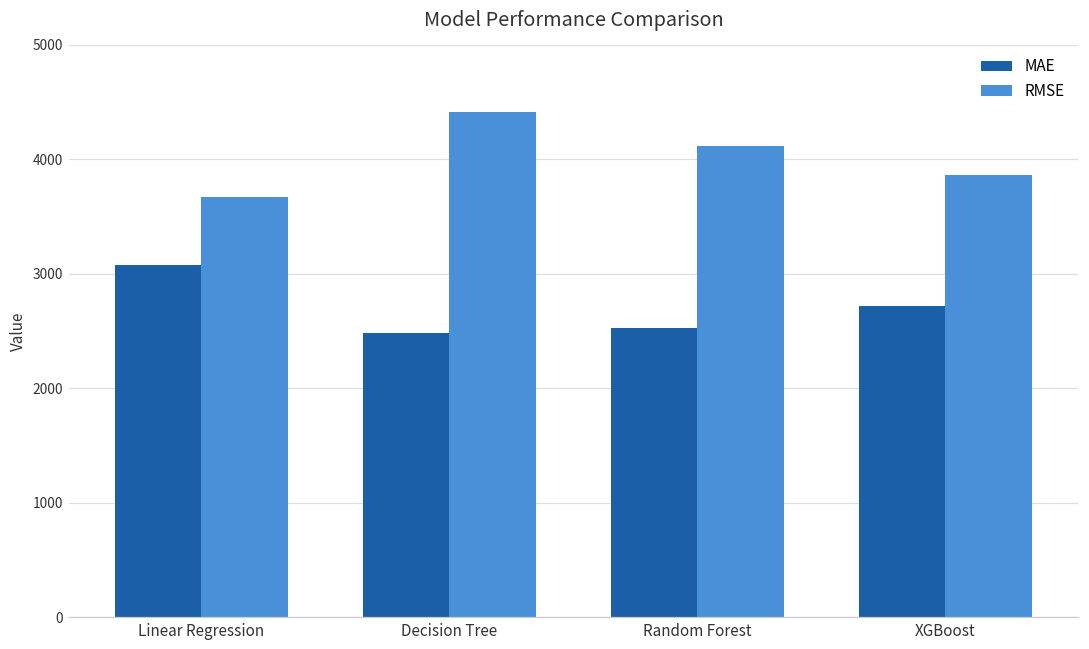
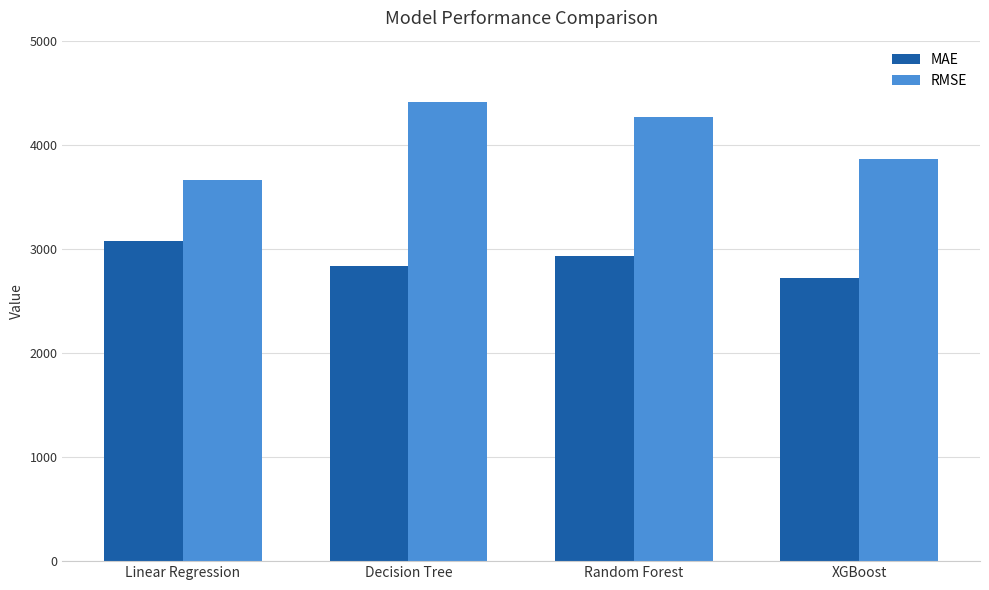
  {
    "MAE": {
      "Linear Regression": 3080,
-     "Decision Tree": 2480,
-     "Random Forest": 2520,
+     "Decision Tree": 2840,
+     "Random Forest": 2930,
      "XGBoost": 2720
    },
    "RMSE": {
      "Linear Regression": 3670,
      "Decision Tree": 4410,
-     "Random Forest": 4120,
+     "Random Forest": 4270,
      "XGBoost": 3870
    }
  }
